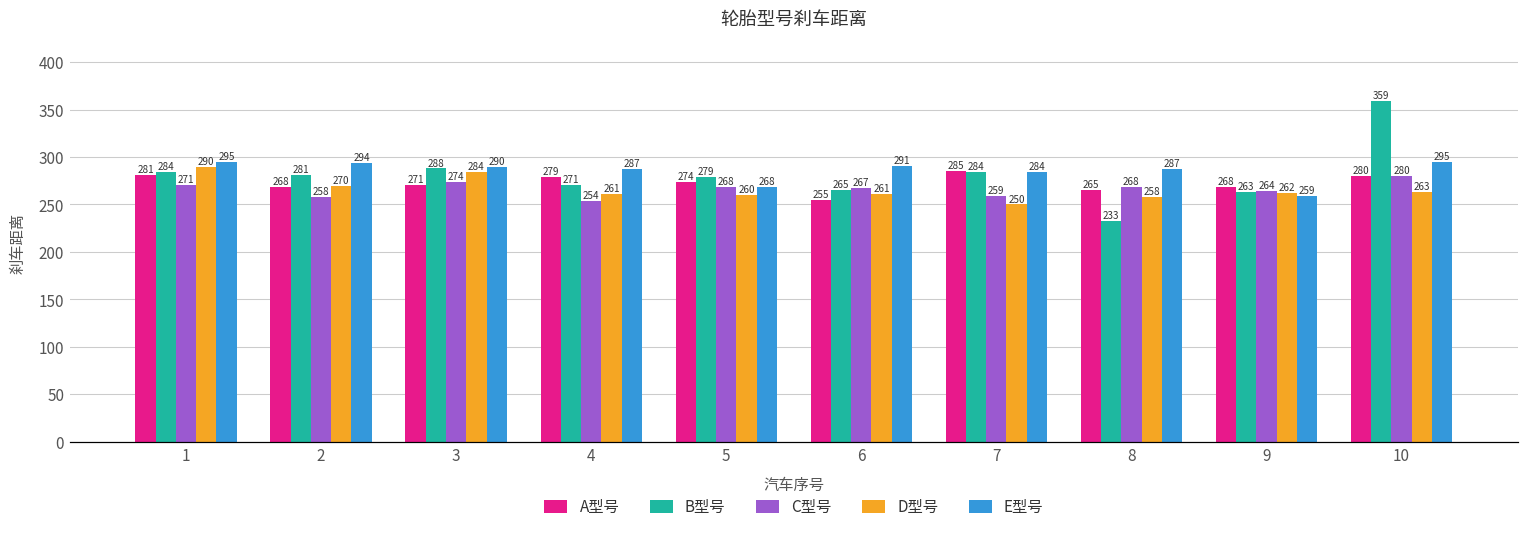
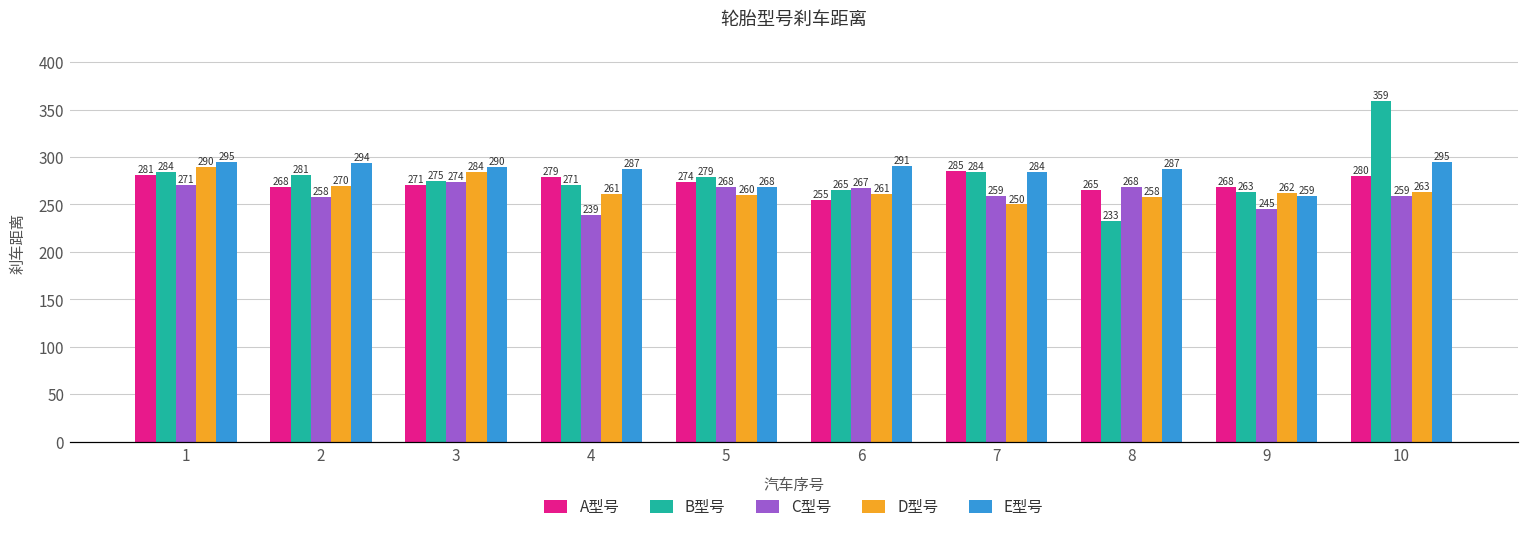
  {
    "A型号": {
      "1": 281,
      "2": 268,
      "3": 271,
      "4": 279,
      "5": 274,
      "6": 255,
      "7": 285,
      "8": 265,
      "9": 268,
      "10": 280
    },
    "B型号": {
      "1": 284,
      "2": 281,
-     "3": 288,
+     "3": 275,
      "4": 271,
      "5": 279,
      "6": 265,
      "7": 284,
      "8": 233,
      "9": 263,
      "10": 359
    },
    "C型号": {
      "1": 271,
      "2": 258,
      "3": 274,
-     "4": 254,
+     "4": 239,
      "5": 268,
      "6": 267,
      "7": 259,
      "8": 268,
-     "9": 264,
-     "10": 280
+     "9": 245,
+     "10": 259
    },
    "D型号": {
      "1": 290,
      "2": 270,
      "3": 284,
      "4": 261,
      "5": 260,
      "6": 261,
      "7": 250,
      "8": 258,
      "9": 262,
      "10": 263
    },
    "E型号": {
      "1": 295,
      "2": 294,
      "3": 290,
      "4": 287,
      "5": 268,
      "6": 291,
      "7": 284,
      "8": 287,
      "9": 259,
      "10": 295
    }
  }
